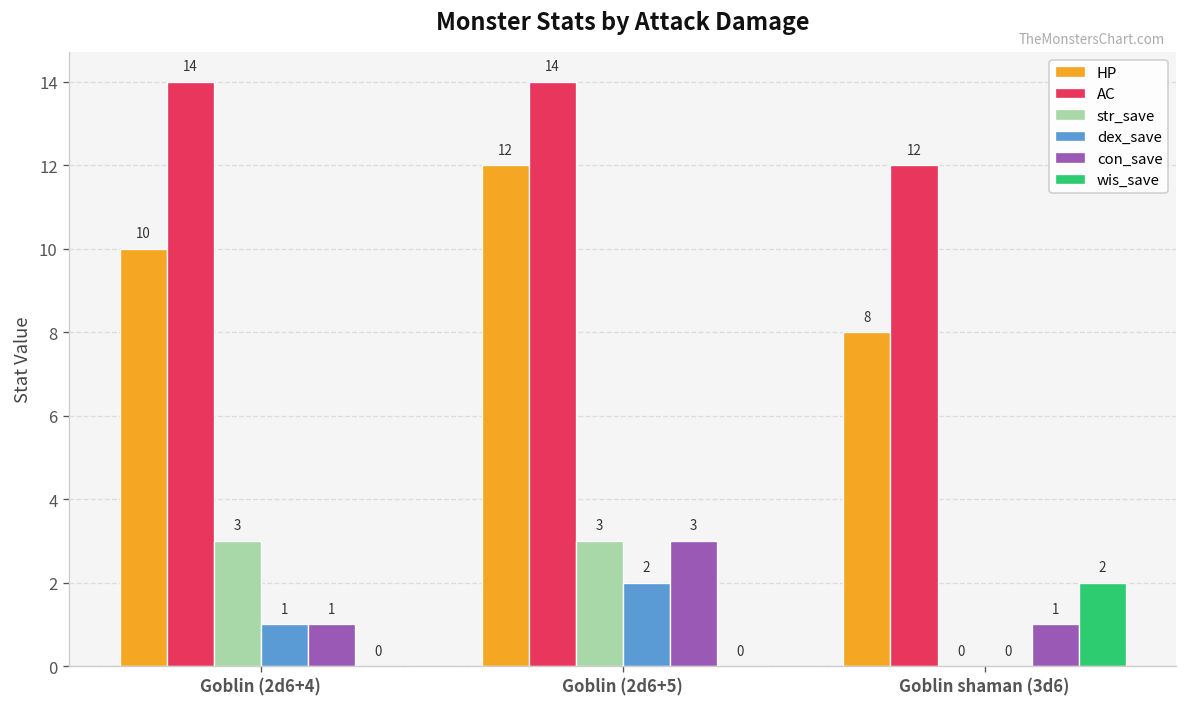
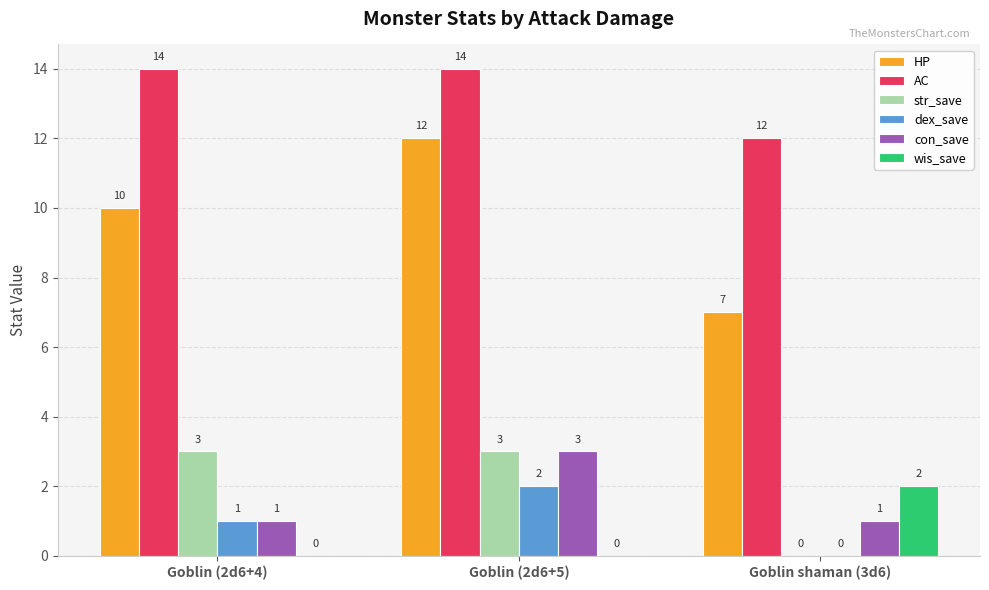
  {
    "HP": {
      "Goblin (2d6+4)": 10,
      "Goblin (2d6+5)": 12,
-     "Goblin shaman (3d6)": 8
+     "Goblin shaman (3d6)": 7
    },
    "AC": {
      "Goblin (2d6+4)": 14,
      "Goblin (2d6+5)": 14,
      "Goblin shaman (3d6)": 12
    },
    "str_save": {
      "Goblin (2d6+4)": 3,
      "Goblin (2d6+5)": 3,
      "Goblin shaman (3d6)": 0
    },
    "dex_save": {
      "Goblin (2d6+4)": 1,
      "Goblin (2d6+5)": 2,
      "Goblin shaman (3d6)": 0
    },
    "con_save": {
      "Goblin (2d6+4)": 1,
      "Goblin (2d6+5)": 3,
      "Goblin shaman (3d6)": 1
    },
    "wis_save": {
      "Goblin (2d6+4)": 0,
      "Goblin (2d6+5)": 0,
      "Goblin shaman (3d6)": 2
    }
  }
